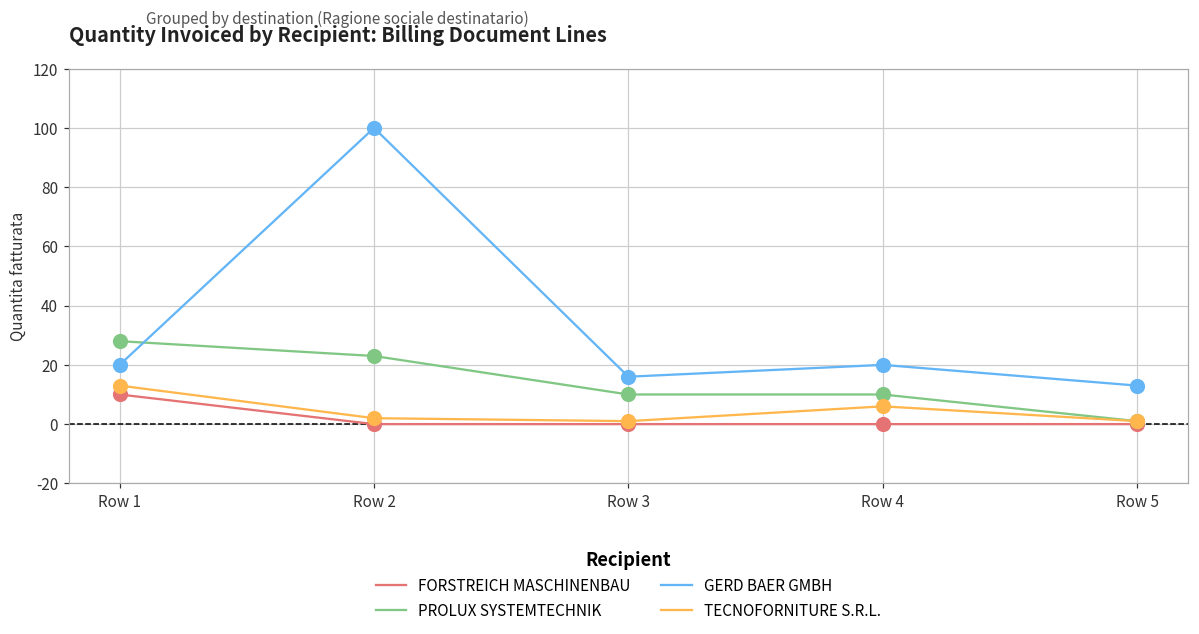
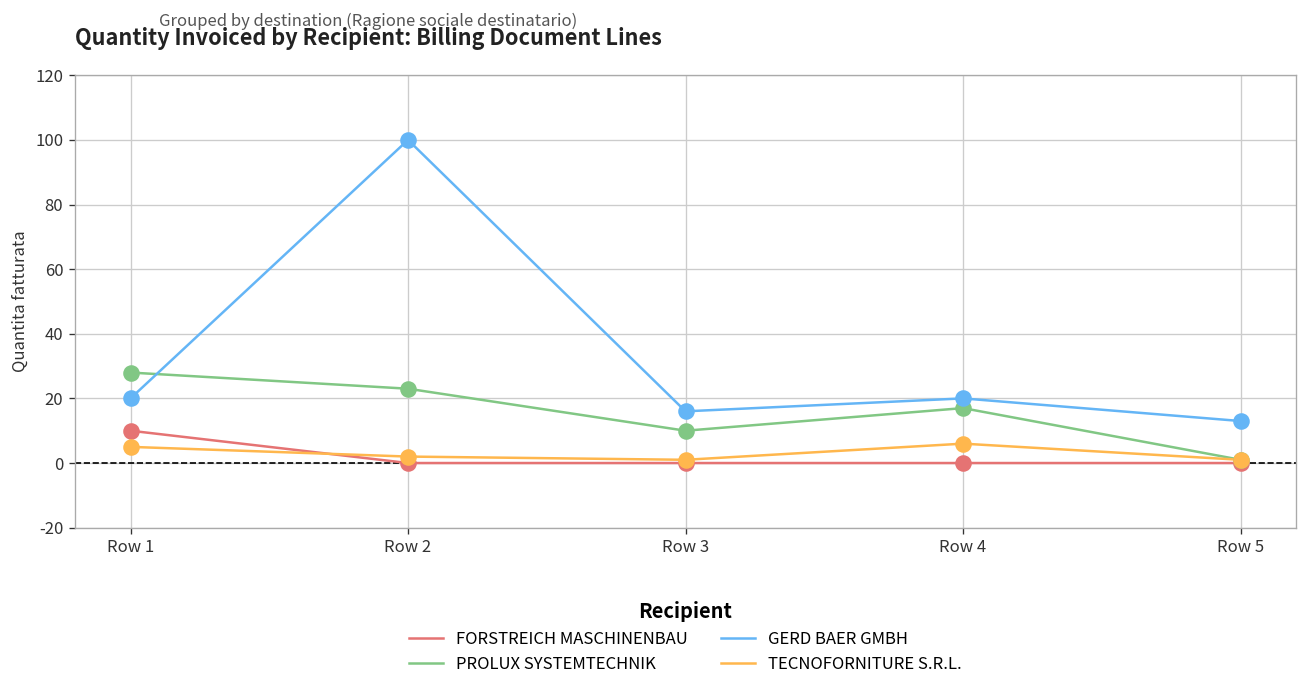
  {
    "FORSTREICH MASCHINENBAU": {
      "Row 1": 10,
      "Row 2": 0,
      "Row 3": 0,
      "Row 4": 0,
      "Row 5": 0
    },
    "PROLUX SYSTEMTECHNIK": {
      "Row 1": 28,
      "Row 2": 23,
      "Row 3": 10,
-     "Row 4": 10
+     "Row 4": 17
    },
    "GERD BAER GMBH": {
      "Row 1": 20,
      "Row 2": 100,
      "Row 3": 16,
      "Row 4": 20,
      "Row 5": 13
    },
    "TECNOFORNITURE S.R.L.": {
-     "Row 1": 13,
+     "Row 1": 5,
      "Row 2": 2,
      "Row 3": 1,
      "Row 4": 6
    }
  }
